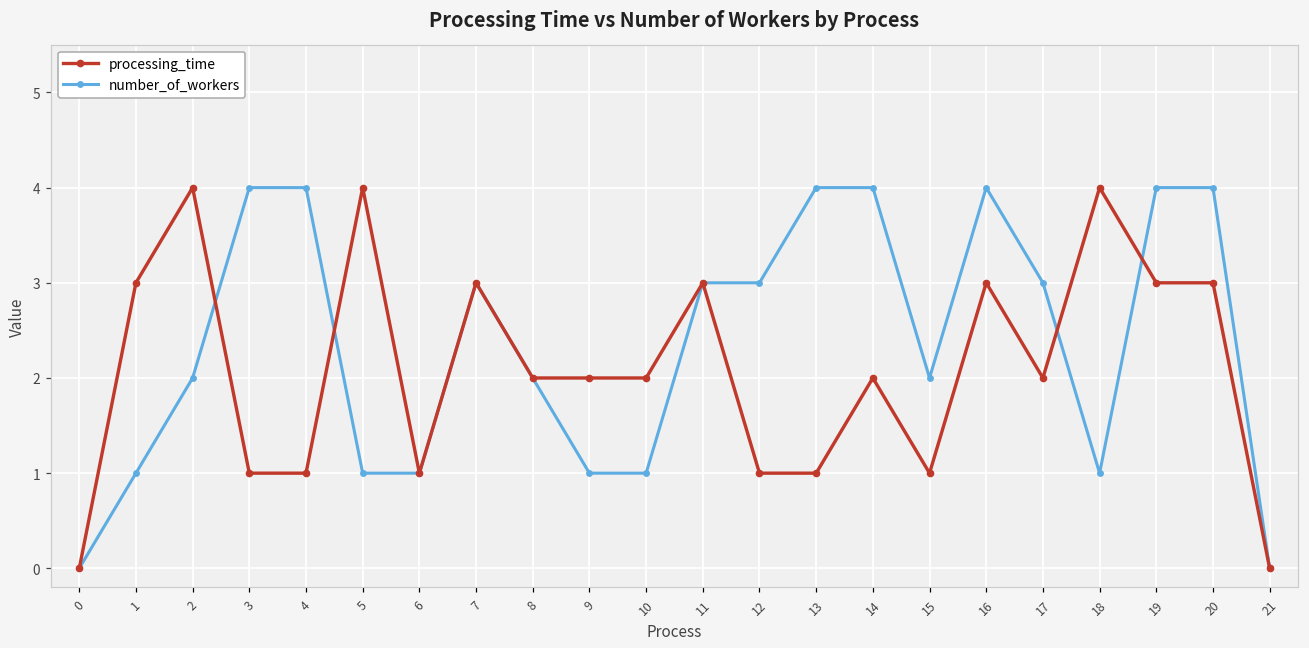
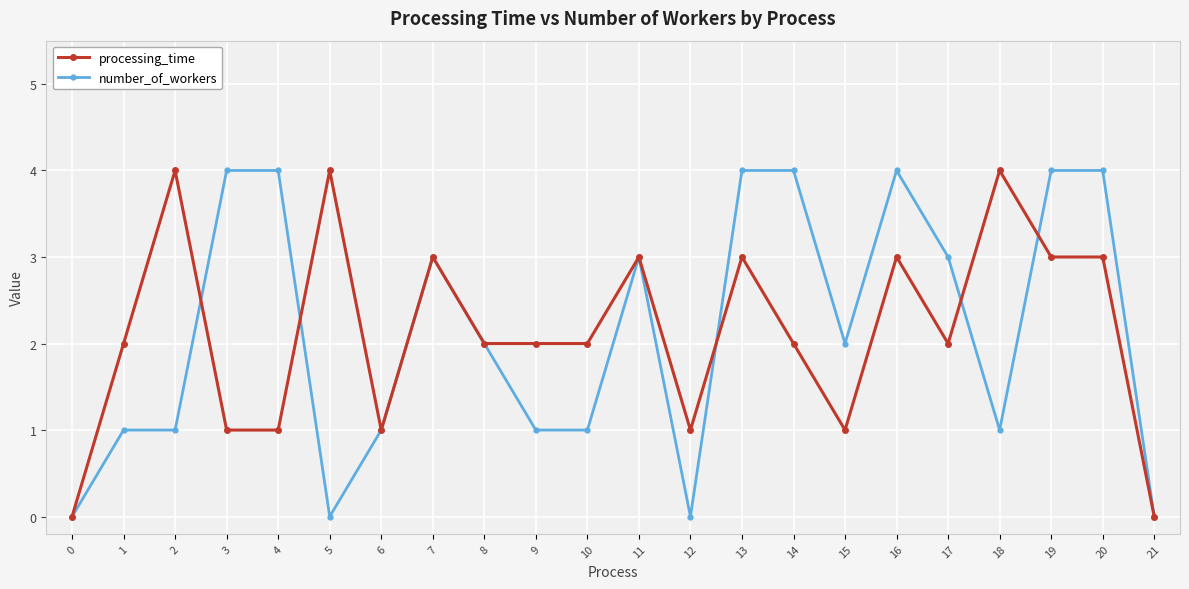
  {
    "processing_time": {
-     "1": 3,
+     "1": 2,
      "2": 4,
      "3": 1,
      "4": 1,
      "5": 4,
      "9": 2,
      "10": 2,
      "12": 1,
-     "13": 1,
+     "13": 3,
      "14": 2,
      "15": 1,
      "16": 3,
      "17": 2,
      "18": 4,
      "19": 3,
      "20": 3
    },
    "number_of_workers": {
      "1": 1,
-     "2": 2,
+     "2": 1,
      "3": 4,
      "4": 4,
-     "5": 1,
+     "5": 0,
      "9": 1,
      "10": 1,
-     "12": 3,
+     "12": 0,
      "13": 4,
      "14": 4,
      "15": 2,
      "16": 4,
      "17": 3,
      "18": 1,
      "19": 4,
      "20": 4
    }
  }
